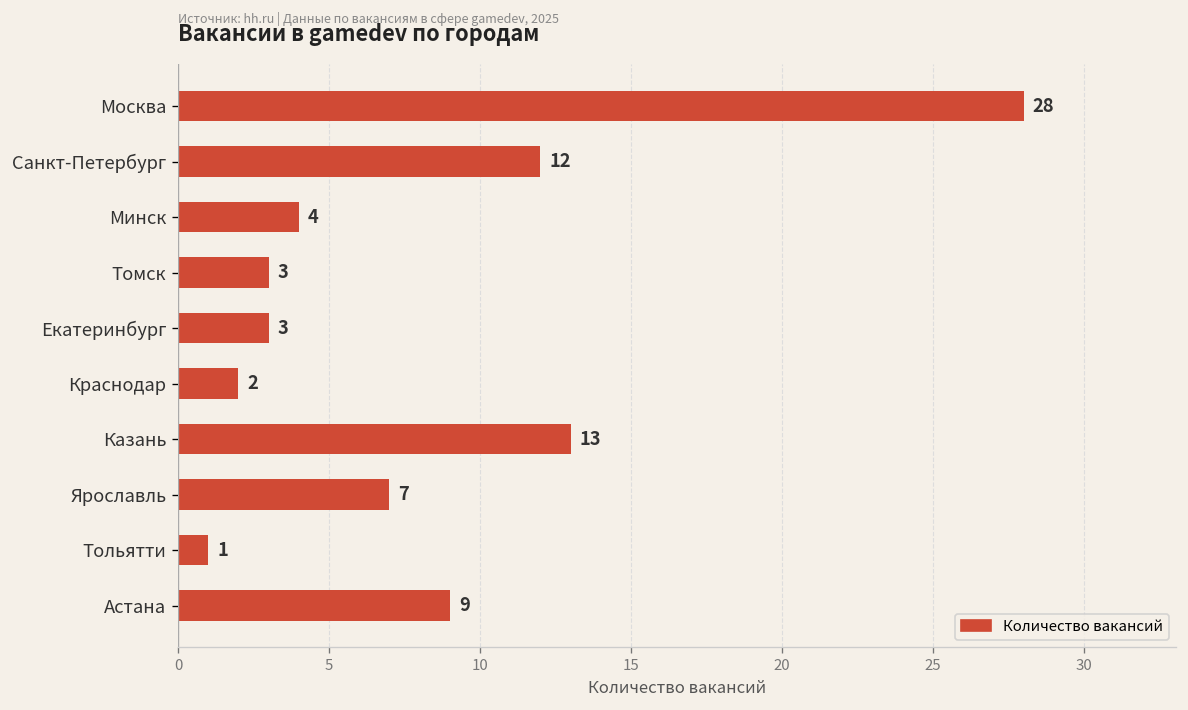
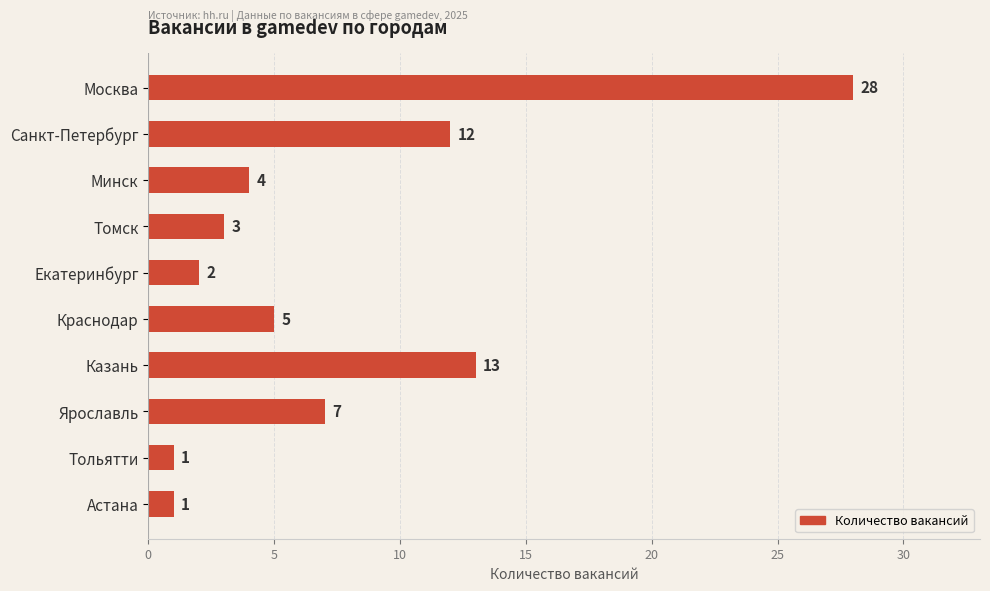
  {
    "Москва": 28,
    "Санкт-Петербург": 12,
    "Минск": 4,
    "Томск": 3,
-   "Екатеринбург": 3,
-   "Краснодар": 2,
+   "Екатеринбург": 2,
+   "Краснодар": 5,
    "Казань": 13,
    "Ярославль": 7,
    "Тольятти": 1,
-   "Астана": 9
+   "Астана": 1
  }
